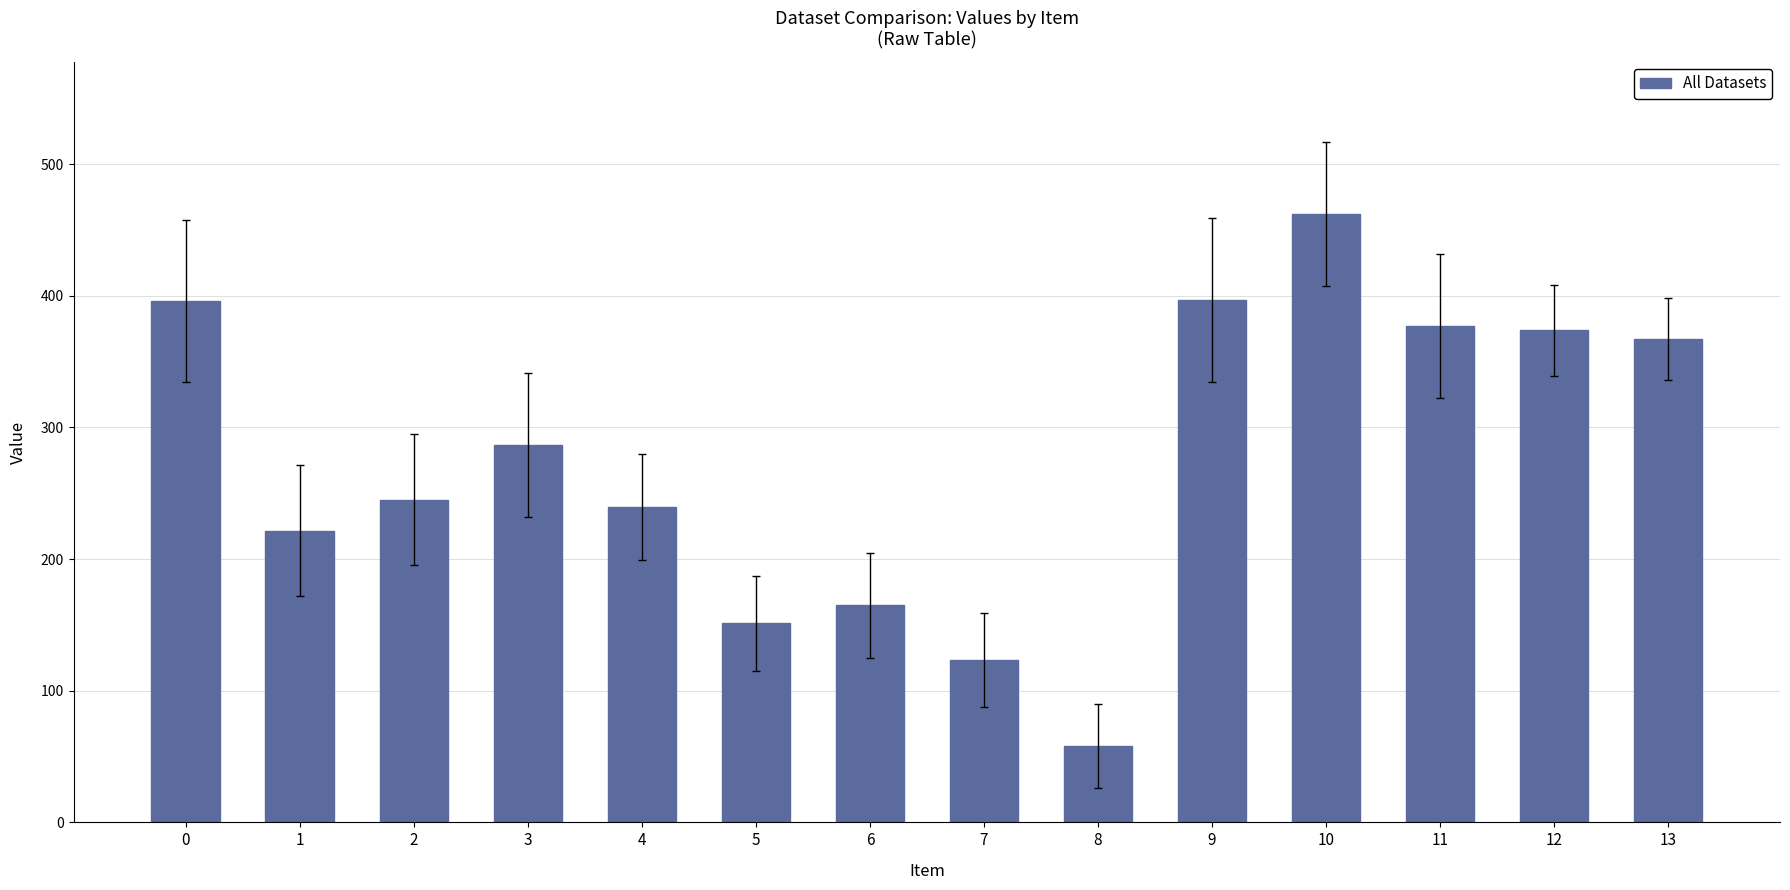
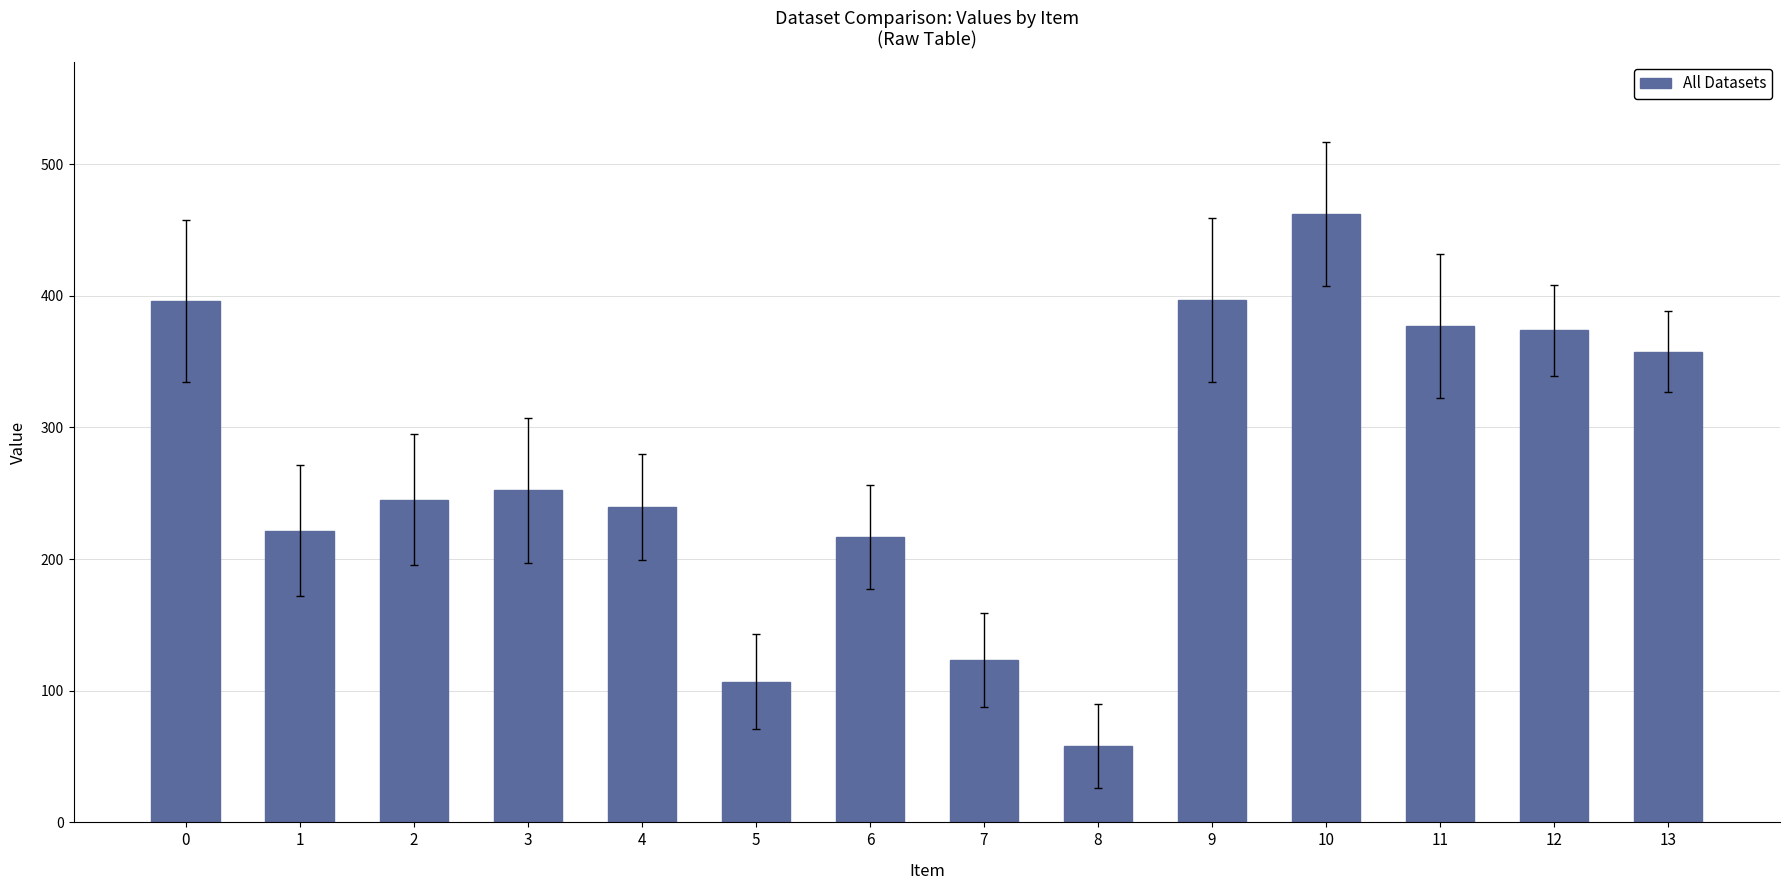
  {
    "All Datasets": {
      "0": 396,
      "1": 222,
      "2": 245,
-     "3": 287,
+     "3": 252,
      "4": 239,
-     "5": 151,
-     "6": 165,
+     "5": 107,
+     "6": 217,
      "7": 123,
      "8": 58,
      "9": 397,
      "10": 462,
      "11": 377,
      "12": 374,
-     "13": 367
+     "13": 358
    }
  }
